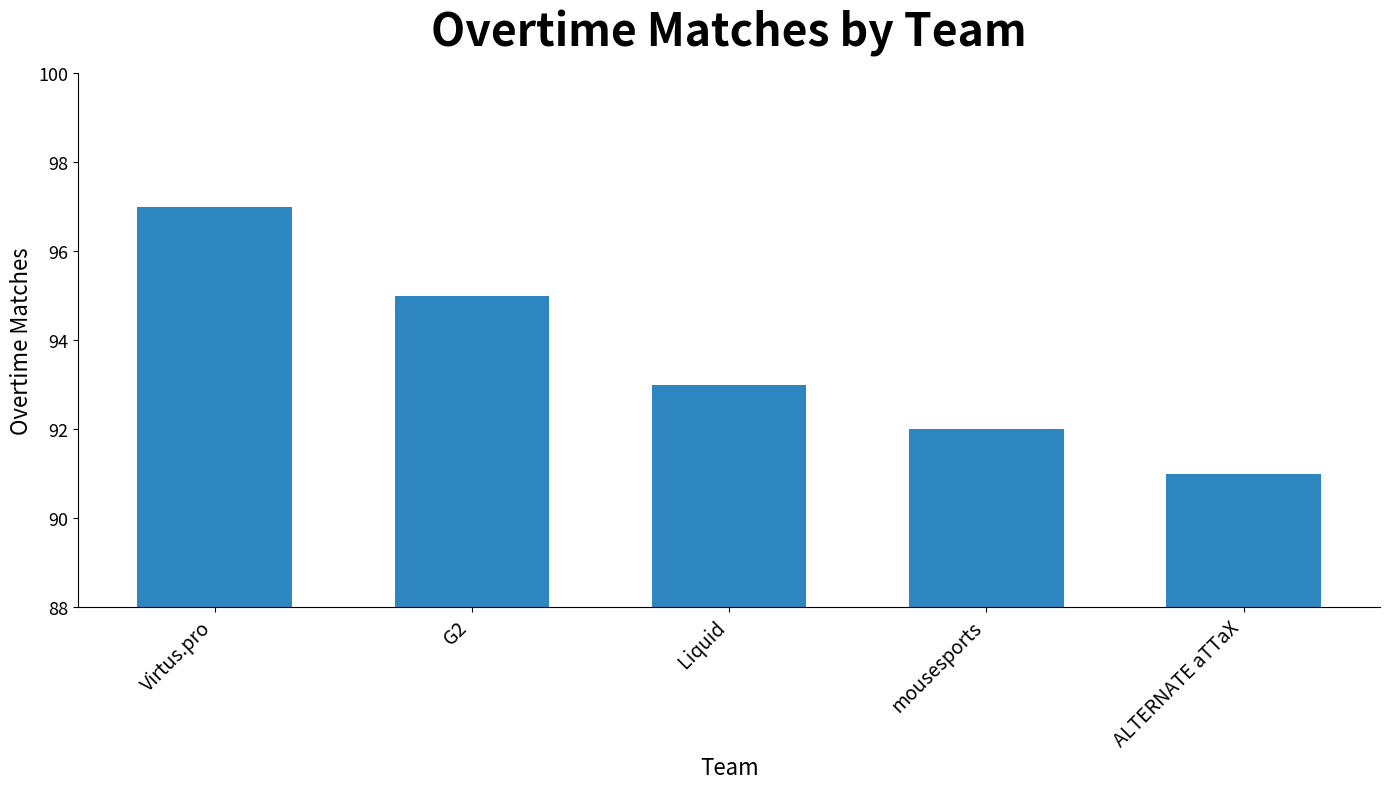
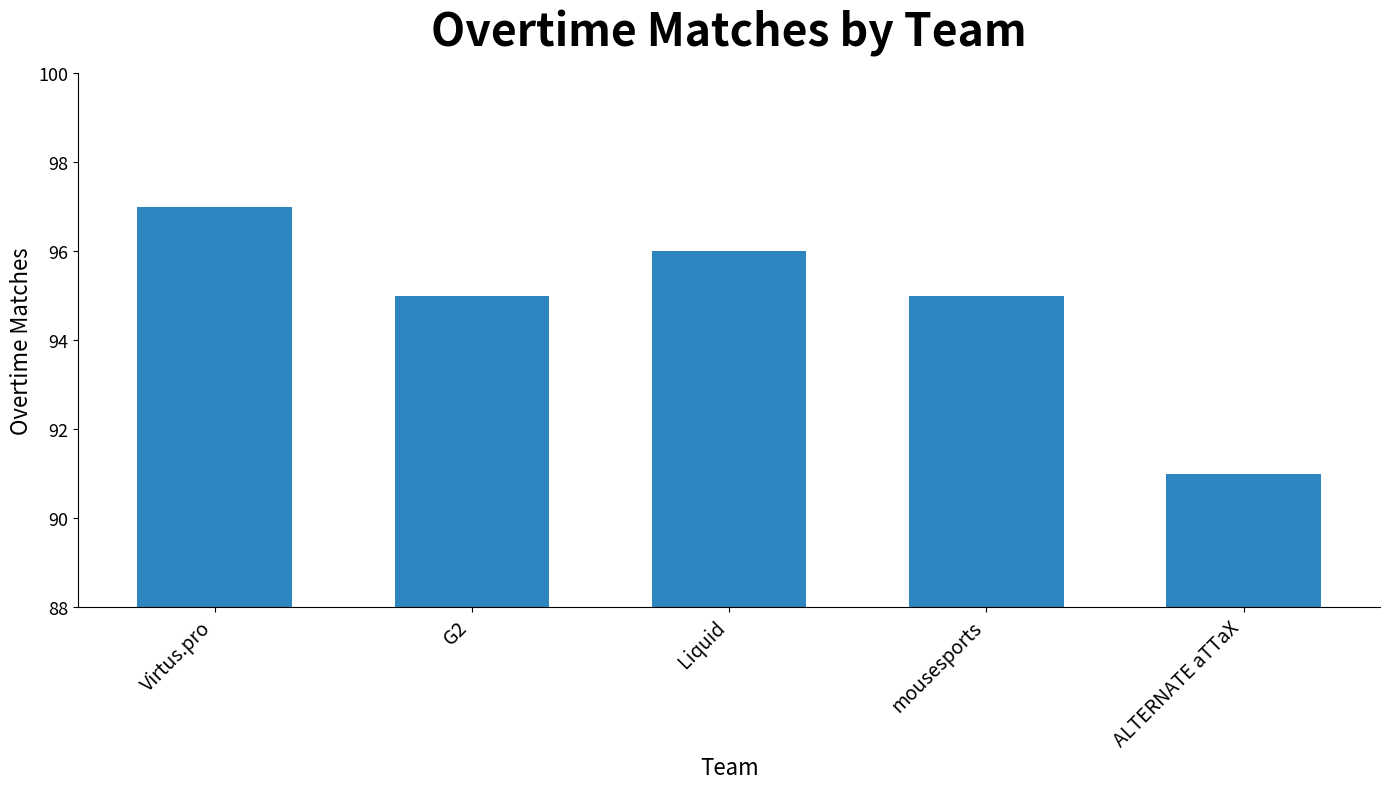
  {
    "Virtus.pro": 97,
    "G2": 95,
-   "Liquid": 93,
-   "mousesports": 92,
+   "Liquid": 96,
+   "mousesports": 95,
    "ALTERNATE aTTaX": 91
  }
